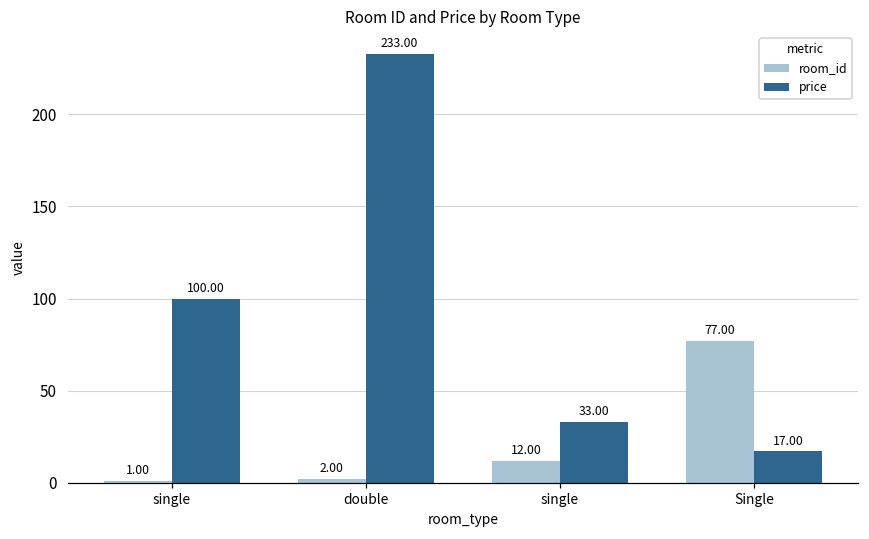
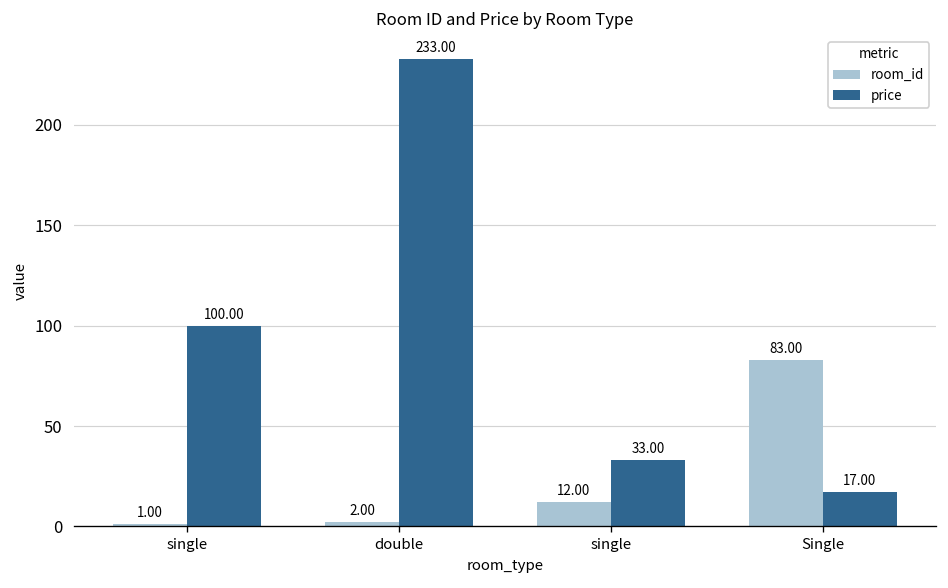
  {
    "room_id": {
      "double": 2.00,
-     "Single": 77.00
+     "Single": 83.00
    },
    "price": {
      "double": 233.00,
      "Single": 17.00
    }
  }
